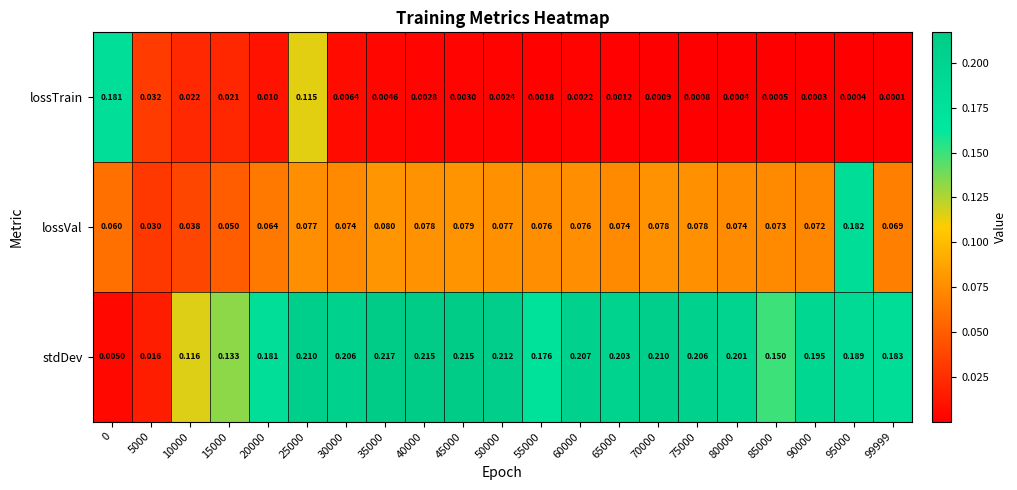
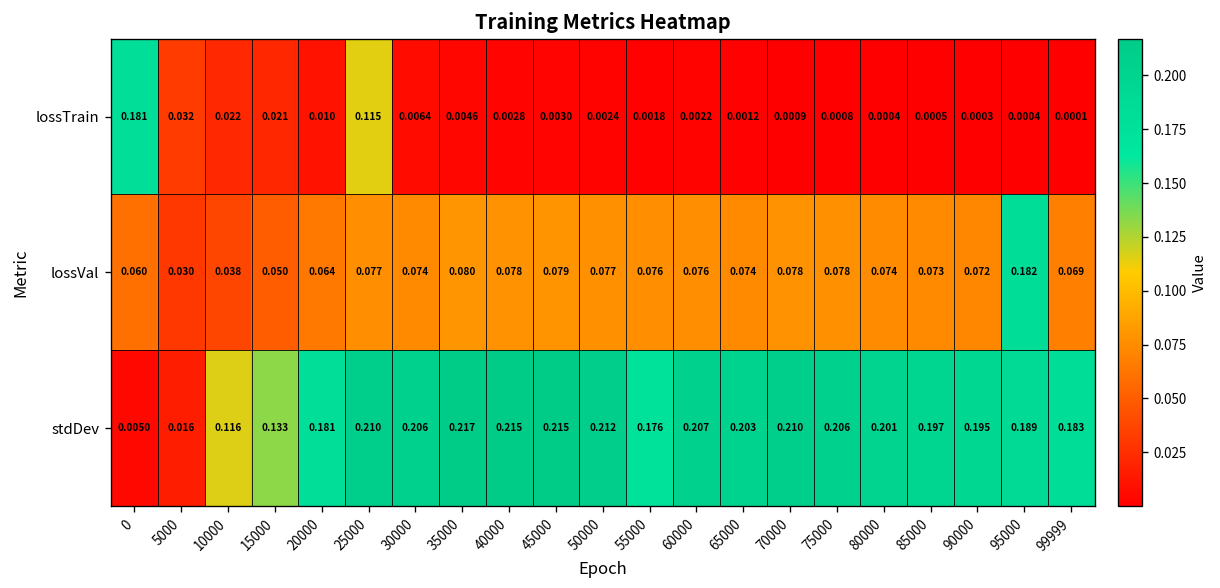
  {
    "lossTrain": {
      "0": 0.181,
      "5000": 0.032,
      "10000": 0.022,
      "15000": 0.021,
      "20000": 0.010,
      "25000": 0.115,
      "30000": 0.0064,
      "35000": 0.0046,
      "40000": 0.0028,
      "45000": 0.0030,
      "50000": 0.0024,
      "55000": 0.0018,
      "60000": 0.0022,
      "65000": 0.0012,
      "70000": 0.0009,
      "75000": 0.0008,
      "80000": 0.0004,
      "85000": 0.0005,
      "90000": 0.0003,
      "95000": 0.0004,
      "99999": 0.0001
    },
    "lossVal": {
      "0": 0.060,
      "5000": 0.030,
      "10000": 0.038,
      "15000": 0.050,
      "20000": 0.064,
      "25000": 0.077,
      "30000": 0.074,
      "35000": 0.080,
      "40000": 0.078,
      "45000": 0.079,
      "50000": 0.077,
      "55000": 0.076,
      "60000": 0.076,
      "65000": 0.074,
      "70000": 0.078,
      "75000": 0.078,
      "80000": 0.074,
      "85000": 0.073,
      "90000": 0.072,
      "95000": 0.182,
      "99999": 0.069
    },
    "stdDev": {
      "0": 0.0050,
      "5000": 0.016,
      "10000": 0.116,
      "15000": 0.133,
      "20000": 0.181,
      "25000": 0.210,
      "30000": 0.206,
      "35000": 0.217,
      "40000": 0.215,
      "45000": 0.215,
      "50000": 0.212,
      "55000": 0.176,
      "60000": 0.207,
      "65000": 0.203,
      "70000": 0.210,
      "75000": 0.206,
      "80000": 0.201,
-     "85000": 0.150,
+     "85000": 0.197,
      "90000": 0.195,
      "95000": 0.189,
      "99999": 0.183
    }
  }
